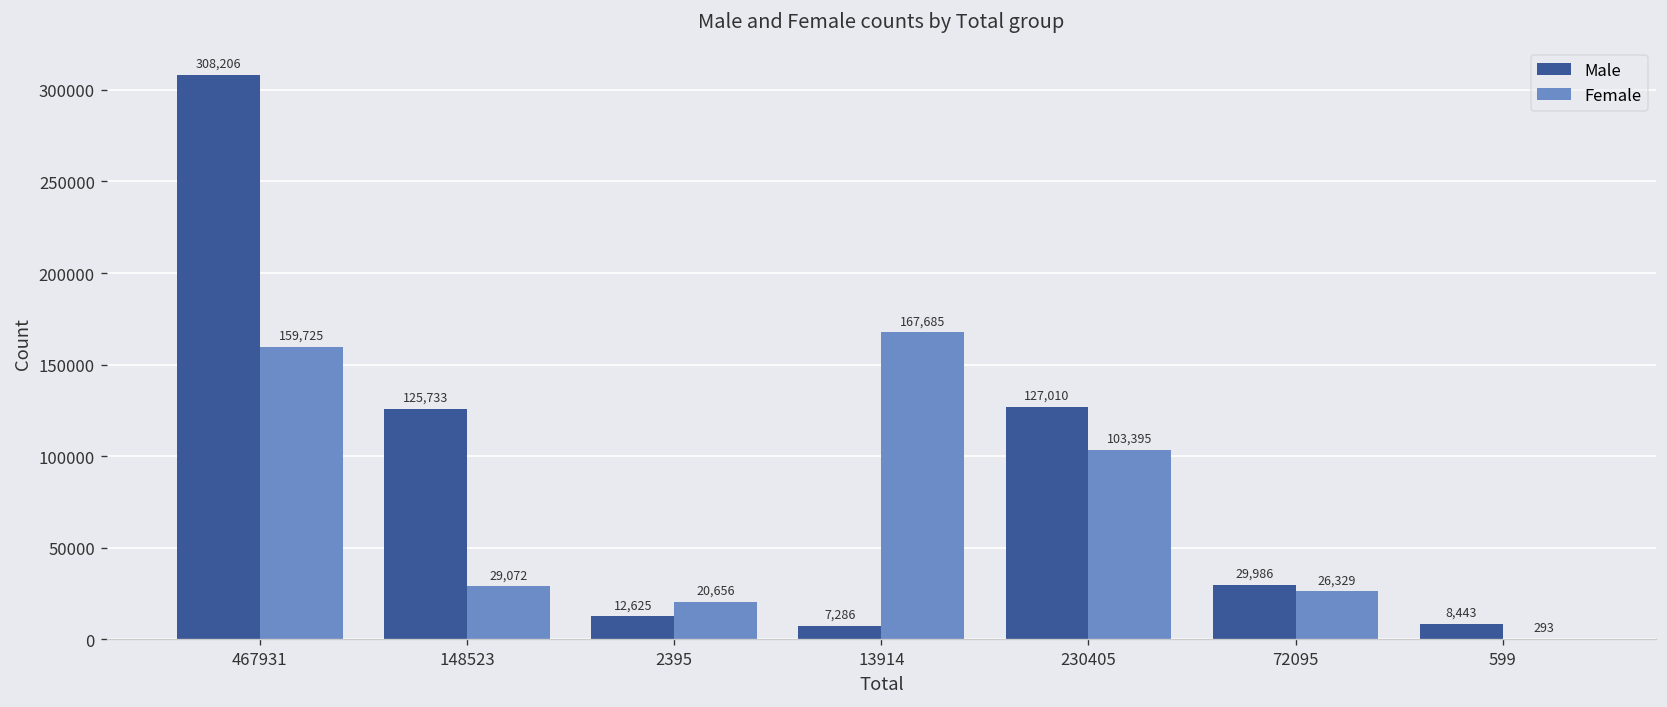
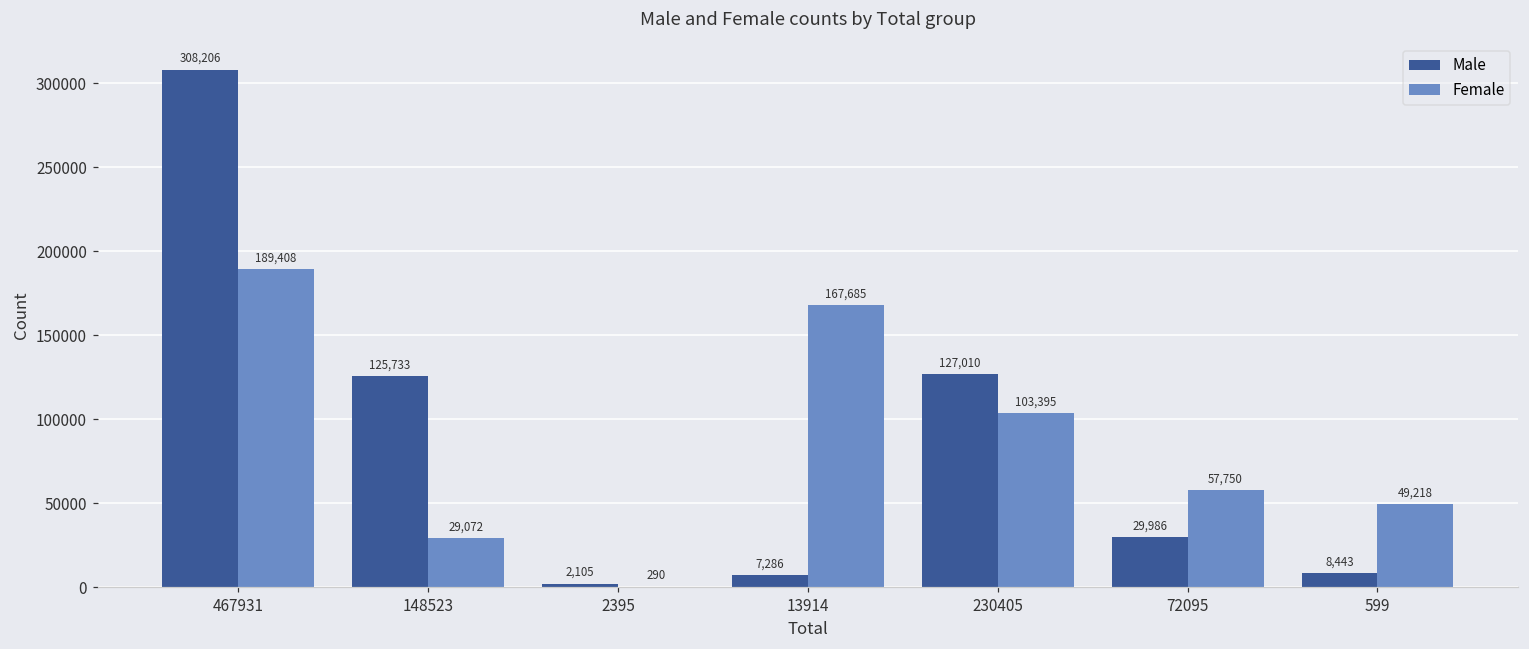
  {
    "Male": {
      "467931": "308,206",
      "148523": "125,733",
-     "2395": "12,625",
+     "2395": "2,105",
      "13914": "7,286",
      "230405": "127,010",
      "72095": "29,986",
      "599": "8,443"
    },
    "Female": {
-     "467931": "159,725",
+     "467931": "189,408",
      "148523": "29,072",
-     "2395": "20,656",
+     "2395": "290",
      "13914": "167,685",
      "230405": "103,395",
-     "72095": "26,329",
-     "599": "293"
+     "72095": "57,750",
+     "599": "49,218"
    }
  }
